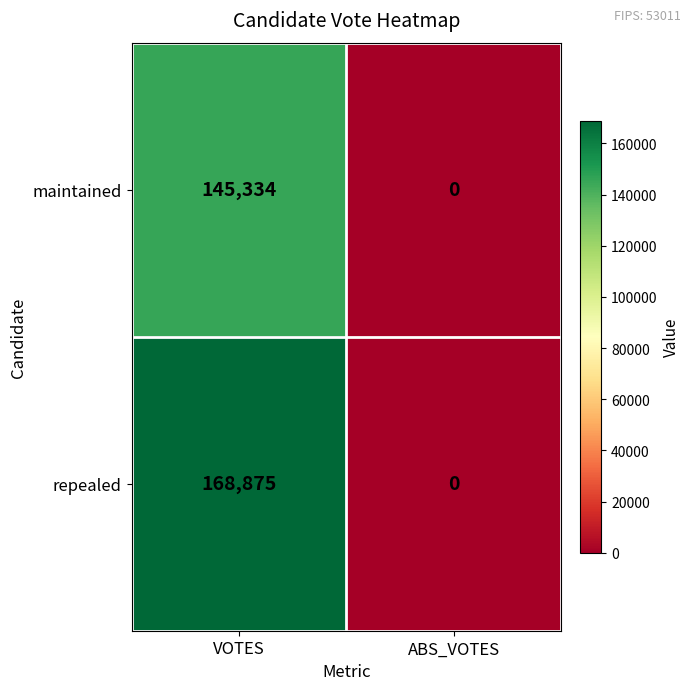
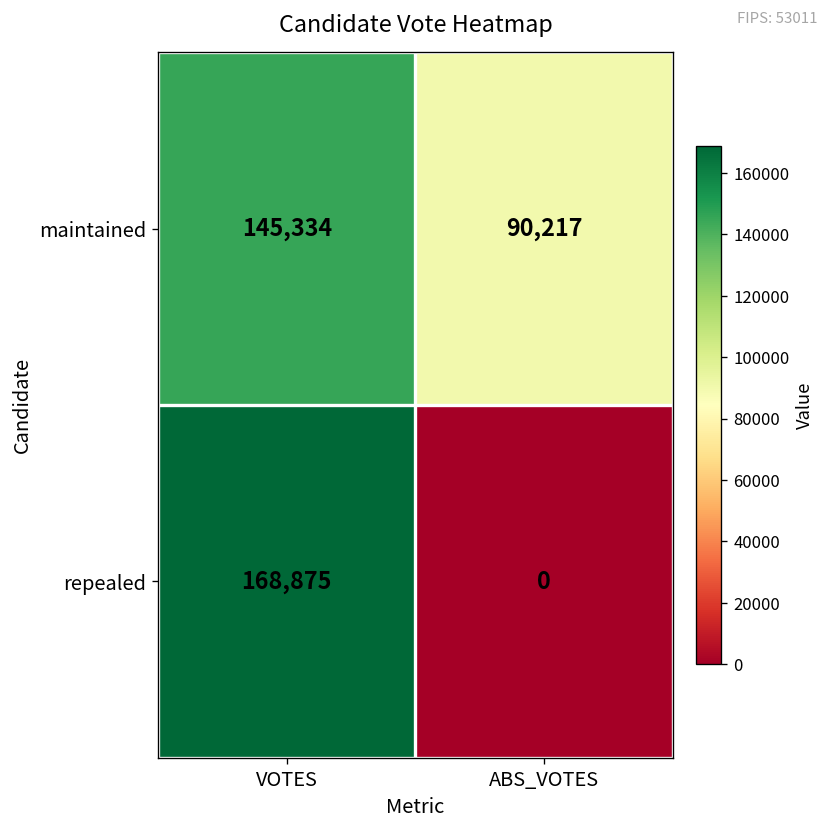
  {
    "maintained": {
      "VOTES": "145,334",
-     "ABS_VOTES": "0"
+     "ABS_VOTES": "90,217"
    },
    "repealed": {
      "VOTES": "168,875",
      "ABS_VOTES": "0"
    }
  }
